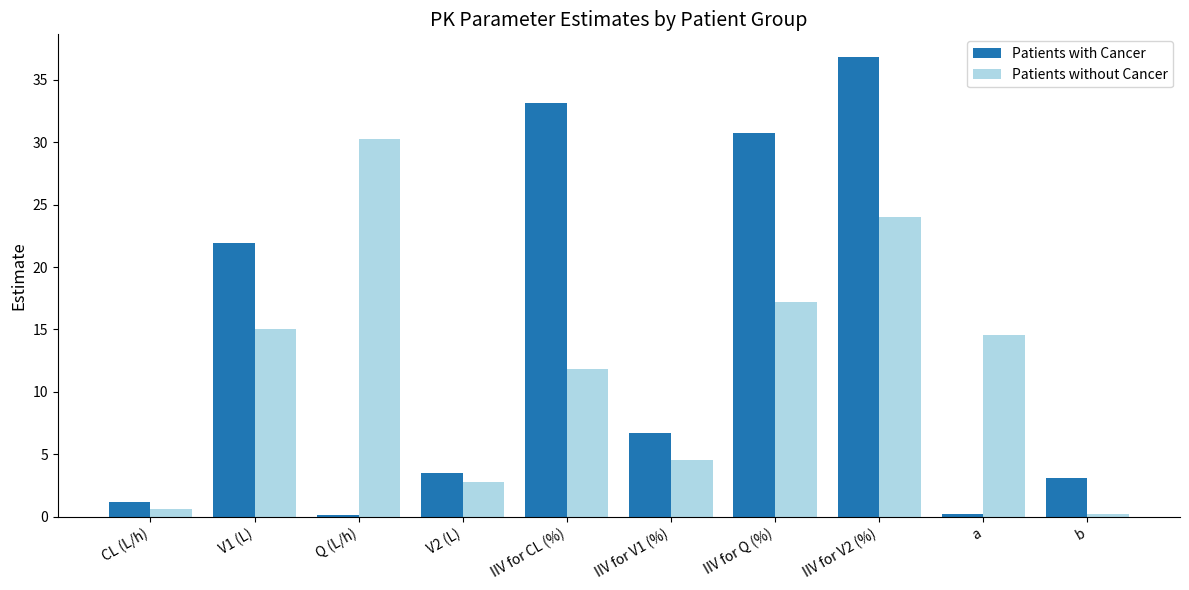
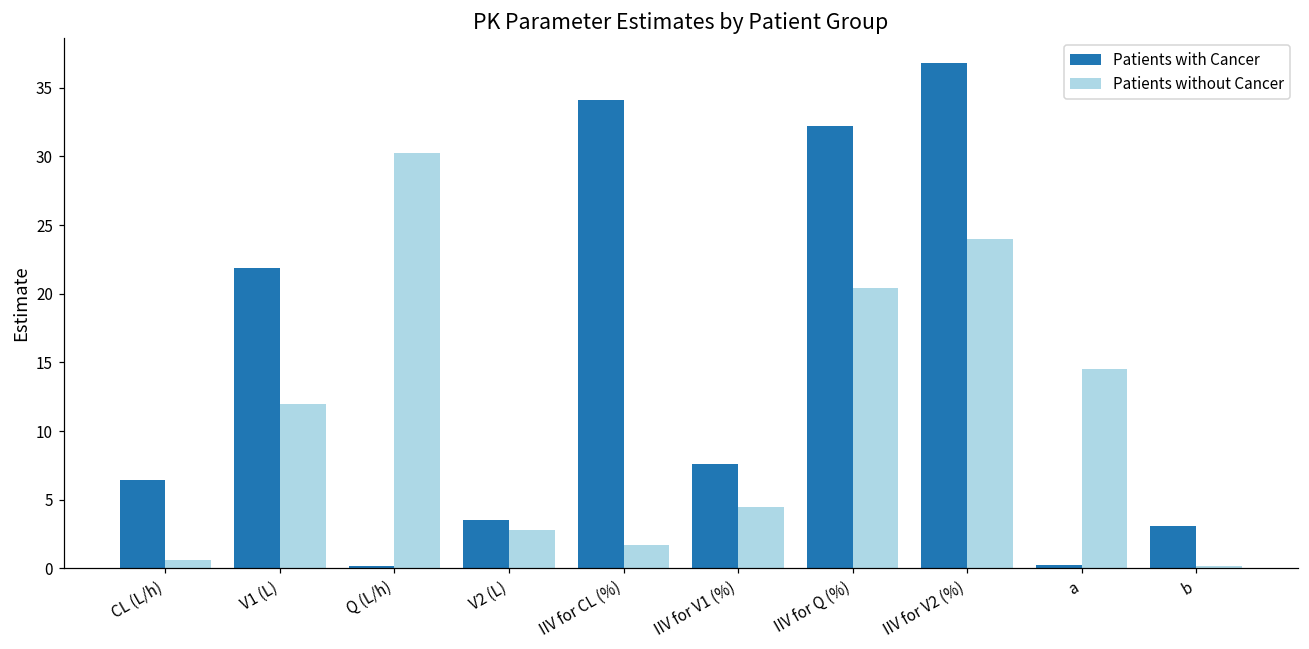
  {
    "Patients with Cancer": {
-     "CL (L/h)": 1.2,
+     "CL (L/h)": 6.4,
      "V1 (L)": 21.9,
      "V2 (L)": 3.5,
-     "IIV for CL (%)": 33.1,
-     "IIV for V1 (%)": 6.7,
-     "IIV for Q (%)": 30.7,
+     "IIV for CL (%)": 34.1,
+     "IIV for V1 (%)": 7.6,
+     "IIV for Q (%)": 32.2,
      "IIV for V2 (%)": 36.8,
      "a": 0.2,
      "b": 3.1
    },
    "Patients without Cancer": {
      "CL (L/h)": 0.6,
-     "V1 (L)": 15,
+     "V1 (L)": 12,
      "Q (L/h)": 30.2,
      "V2 (L)": 2.8,
-     "IIV for CL (%)": 11.8,
+     "IIV for CL (%)": 1.7,
      "IIV for V1 (%)": 4.5,
-     "IIV for Q (%)": 17.2,
+     "IIV for Q (%)": 20.4,
      "IIV for V2 (%)": 24.0,
      "a": 14.5
    }
  }
